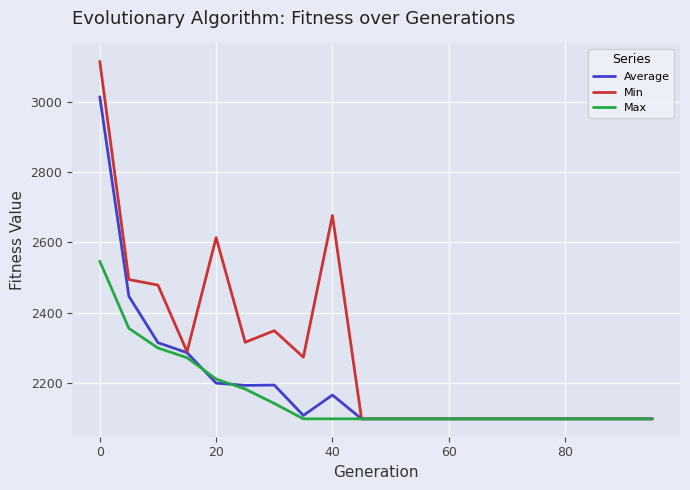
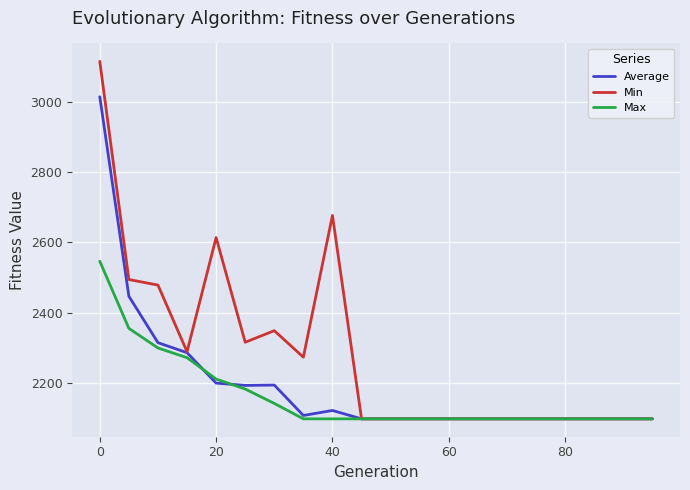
  {
    "Average": {
      "0": 3020,
      "20": 2200,
-     "40": 2170
+     "40": 2120
    },
    "Min": {
      "0": 3120,
      "20": 2610,
      "40": 2680
    },
    "Max": {
      "0": 2550,
      "20": 2210,
      "40": 2100
    }
  }
